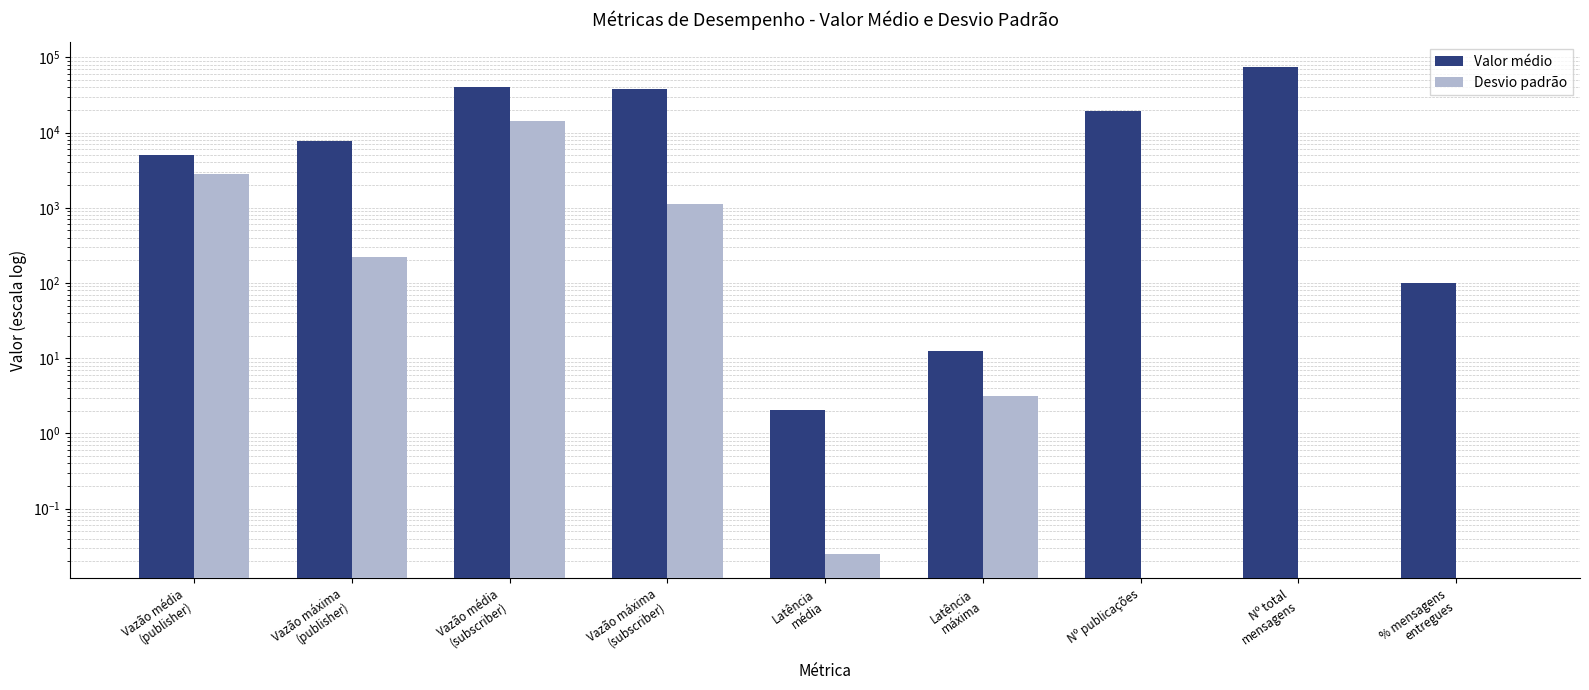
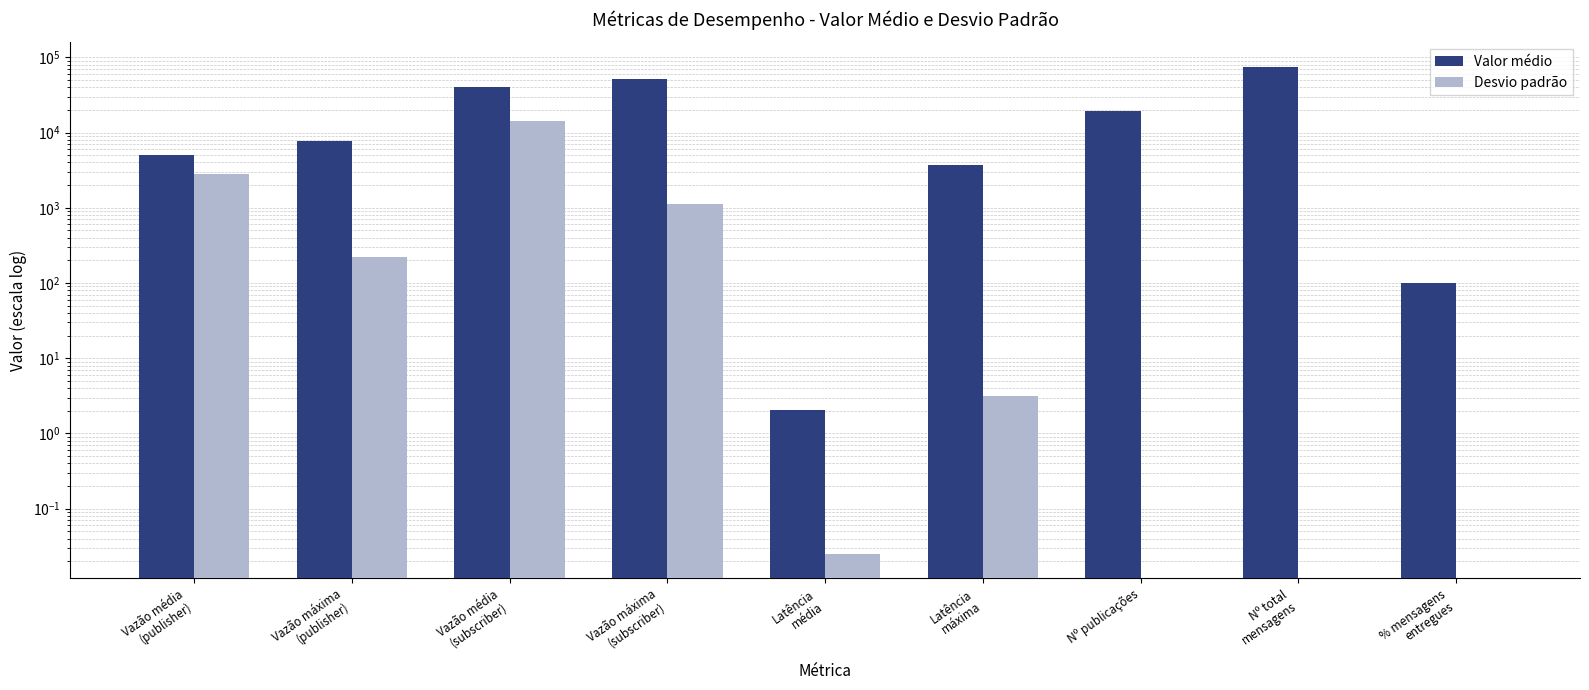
  {
    "Valor médio": {
      "Vazão média (publisher)": 5000,
      "Vazão máxima (publisher)": 8000,
      "Vazão média (subscriber)": 40000,
-     "Vazão máxima (subscriber)": 40000,
+     "Vazão máxima (subscriber)": 50000,
      "Latência média": 2,
-     "Latência máxima": 12,
+     "Latência máxima": 4000,
      "Nº publicações": 19000,
      "Nº total mensagens": 80000,
      "% mensagens entregues": 100
    },
    "Desvio padrão": {
      "Vazão média (publisher)": 2800,
      "Vazão máxima (publisher)": 220,
      "Vazão média (subscriber)": 14000,
      "Vazão máxima (subscriber)": 1100,
      "Latência média": 0.025,
      "Latência máxima": 3
    }
  }
